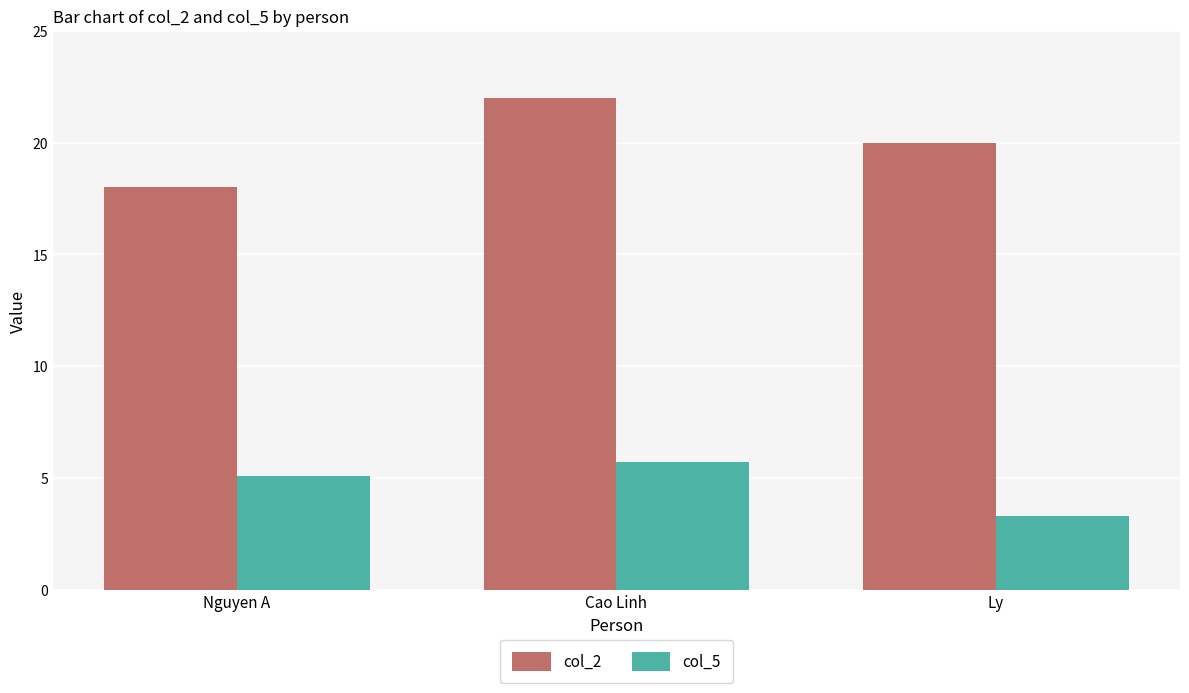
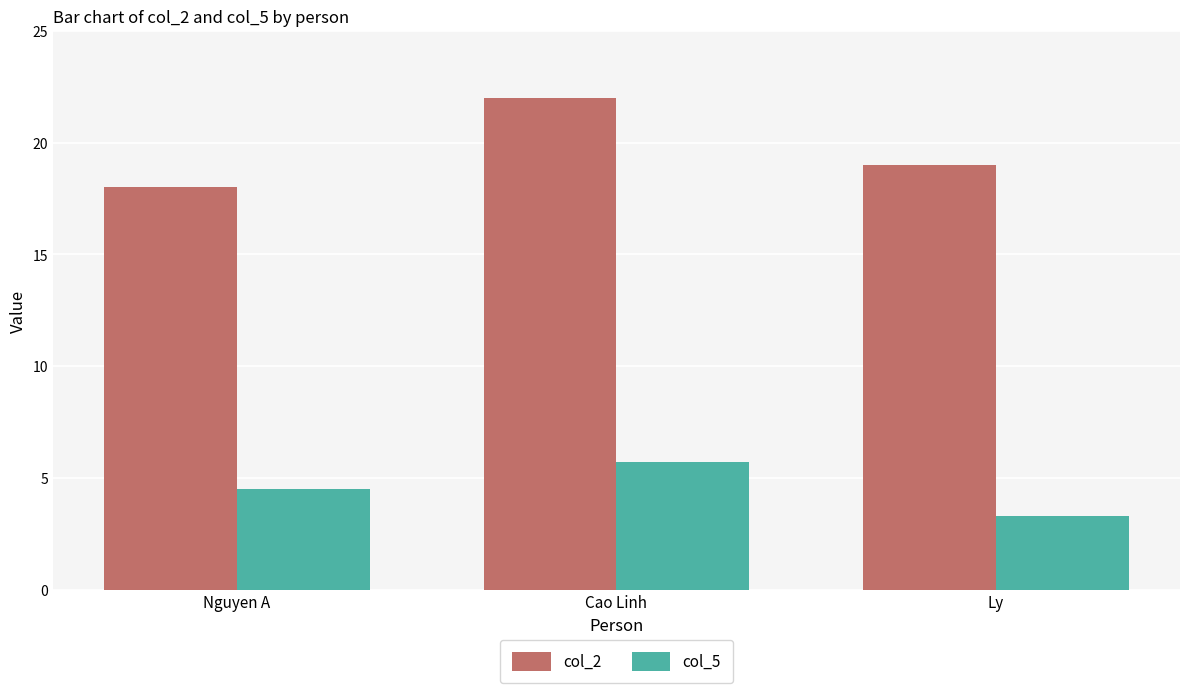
  {
    "col_2": {
      "Nguyen A": 18,
      "Cao Linh": 22,
-     "Ly": 20
+     "Ly": 19
    },
    "col_5": {
-     "Nguyen A": 5.1,
+     "Nguyen A": 4.5,
      "Cao Linh": 5.7,
      "Ly": 3.3
    }
  }
